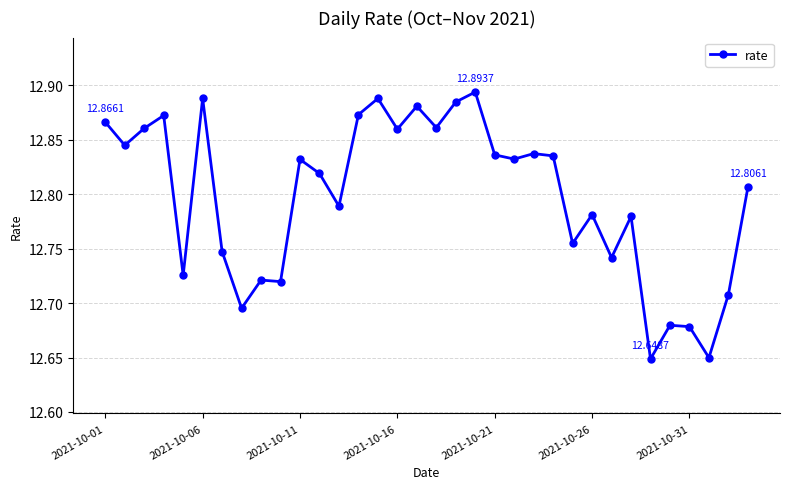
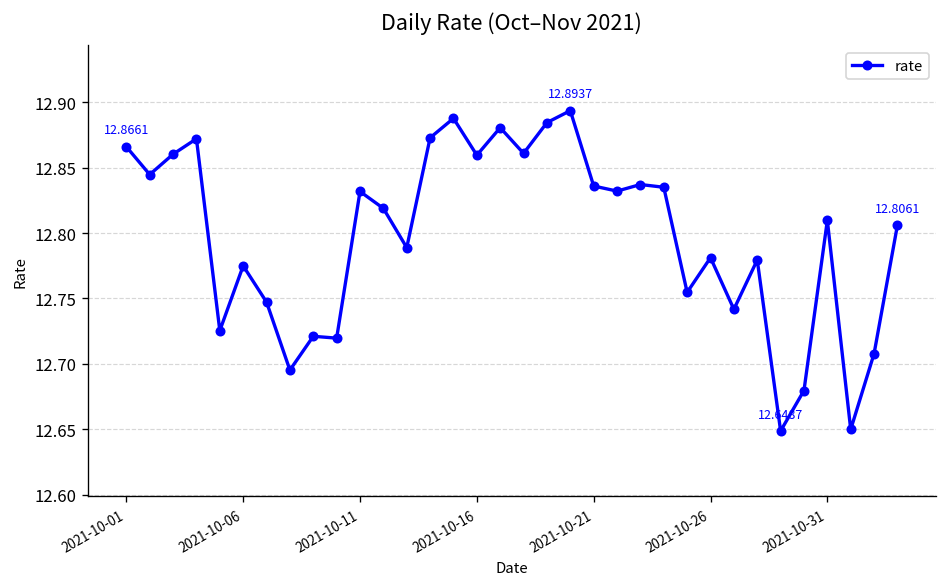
  {
-   "2021-10-06": 12.888,
+   "2021-10-06": 12.775,
    "2021-10-11": 12.832,
    "2021-10-16": 12.860,
    "2021-10-21": 12.836,
    "2021-10-26": 12.781,
-   "2021-10-31": 12.678
+   "2021-10-31": 12.810
  }
